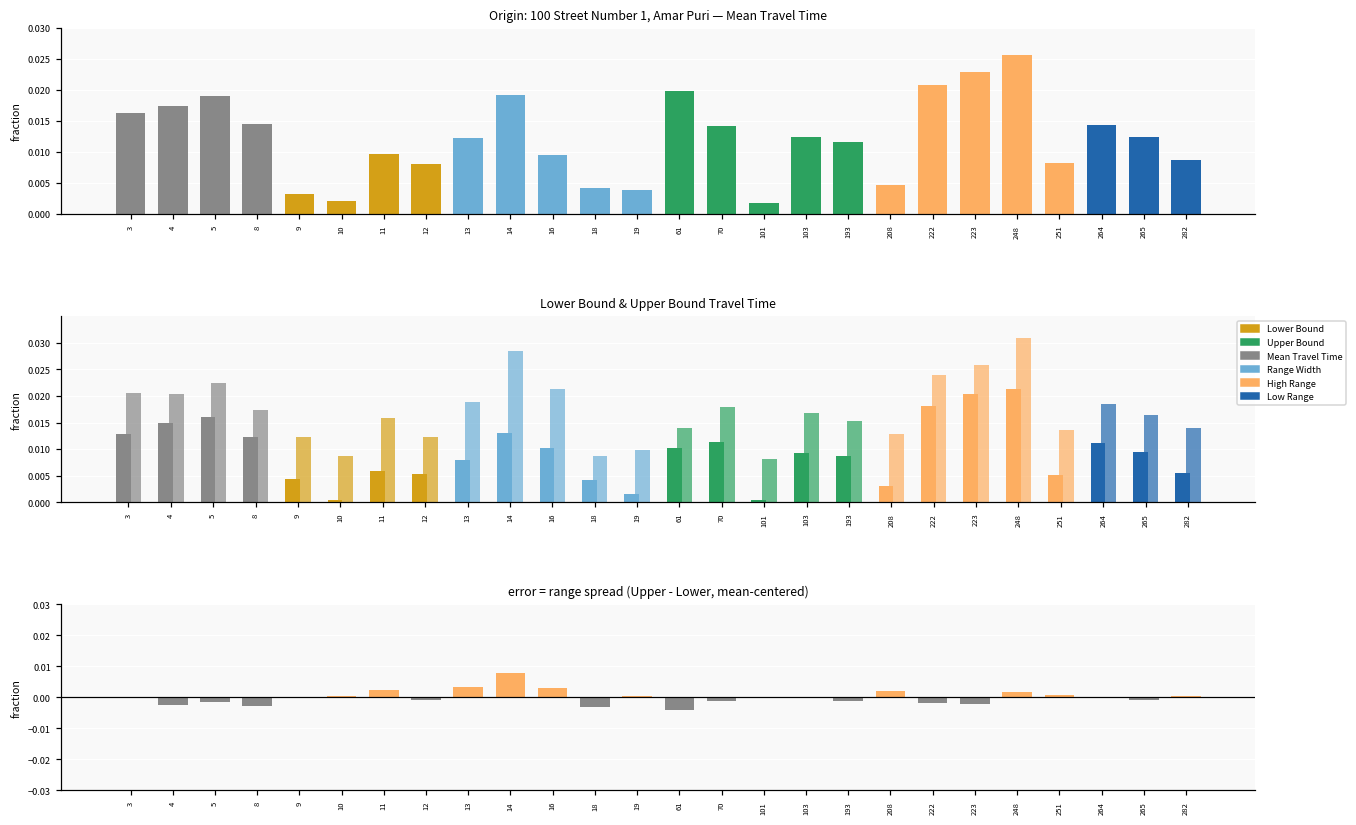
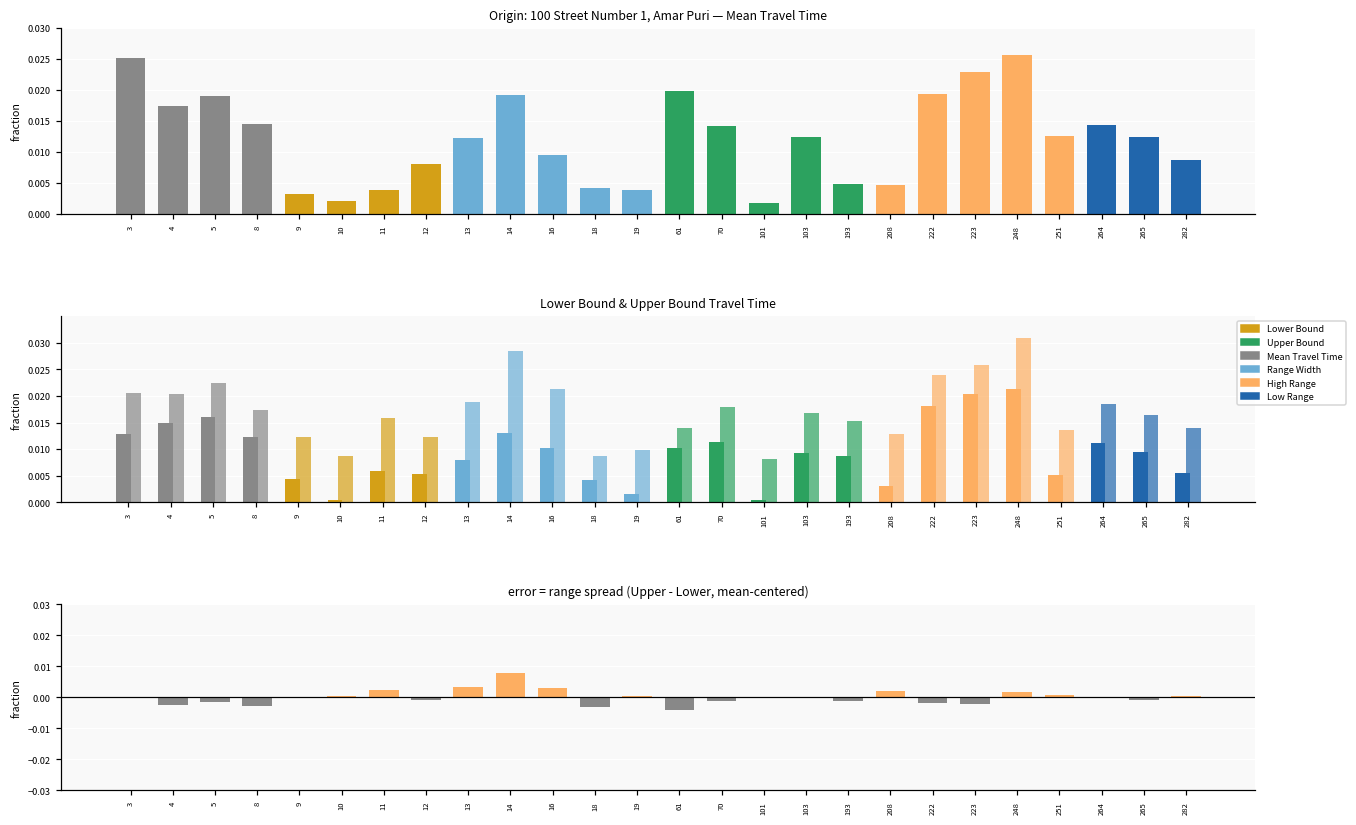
  {
    "Origin: 100 Street Number 1, Amar Puri — Mean Travel Time": {
-     "3": 0.016,
+     "3": 0.025,
      "4": 0.017,
      "5": 0.019,
      "8": 0.015,
      "9": 0.003,
      "10": 0.002,
-     "11": 0.010,
+     "11": 0.004,
      "12": 0.008,
      "13": 0.012,
      "14": 0.019,
      "16": 0.010,
      "18": 0.004,
      "19": 0.004,
      "61": 0.020,
      "70": 0.014,
      "101": 0.002,
      "103": 0.012,
-     "193": 0.012,
+     "193": 0.005,
      "208": 0.005,
-     "222": 0.021,
+     "222": 0.019,
      "223": 0.023,
      "248": 0.026,
-     "251": 0.008,
+     "251": 0.013,
      "264": 0.014,
      "265": 0.012,
      "282": 0.009
    },
    "error = range spread (Upper - Lower, mean-centered)": {
      "4": -0.002,
      "5": -0.001,
      "8": -0.003,
      "11": 0.002,
      "13": 0.003,
      "14": 0.008,
      "16": 0.003,
      "18": -0.003,
      "61": -0.004,
      "70": -0.001,
      "193": -0.001,
      "208": 0.002,
      "222": -0.002,
      "223": -0.002,
      "248": 0.002
    }
  }
